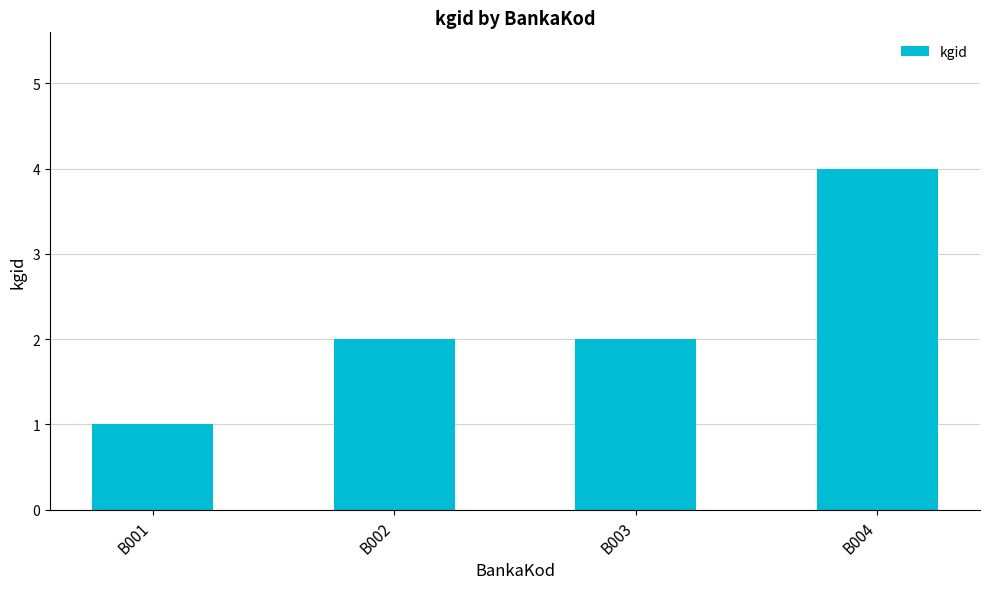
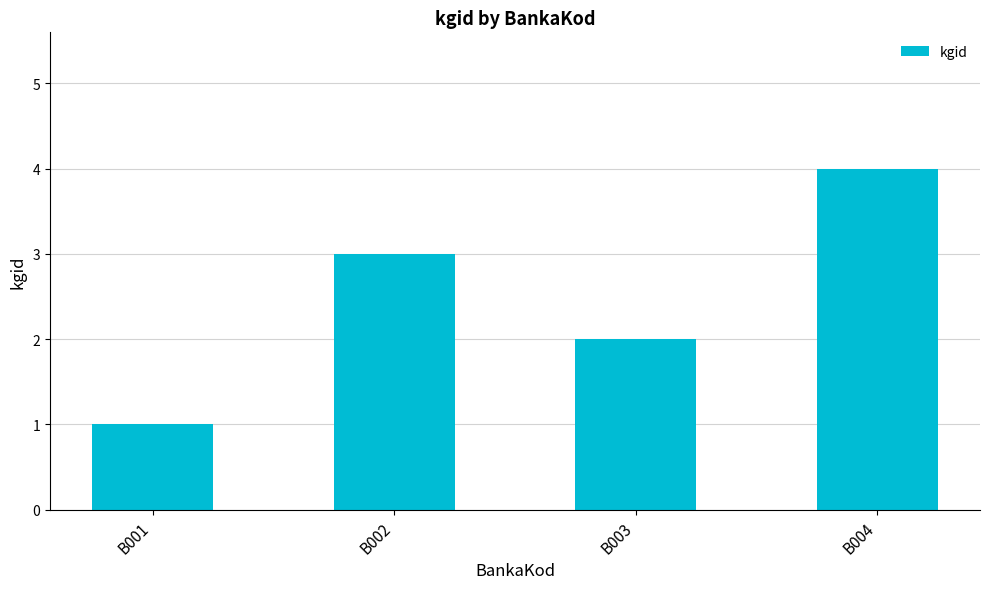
  {
    "B001": 1,
-   "B002": 2,
+   "B002": 3,
    "B003": 2,
    "B004": 4
  }
